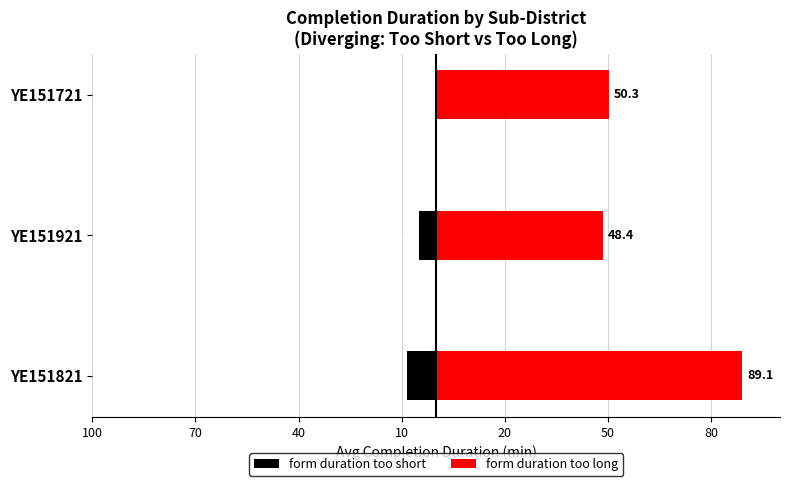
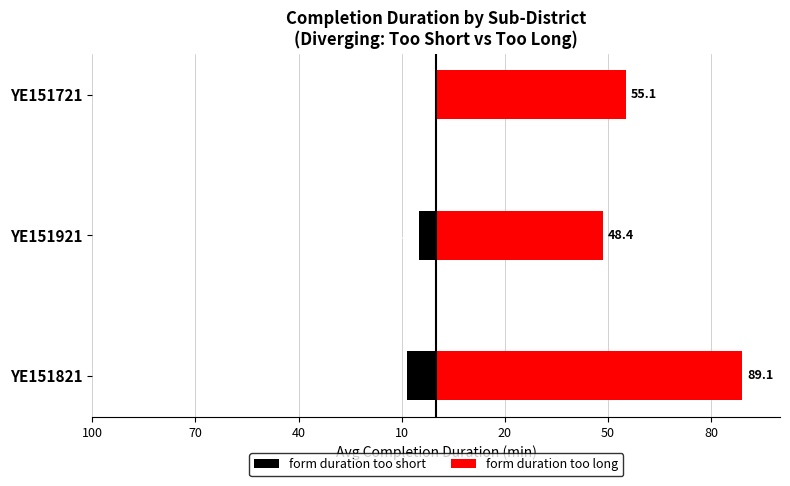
  {
    "form duration too long": {
-     "YE151721": 50.3,
+     "YE151721": 55.1,
      "YE151921": 48.4,
      "YE151821": 89.1
    }
  }
